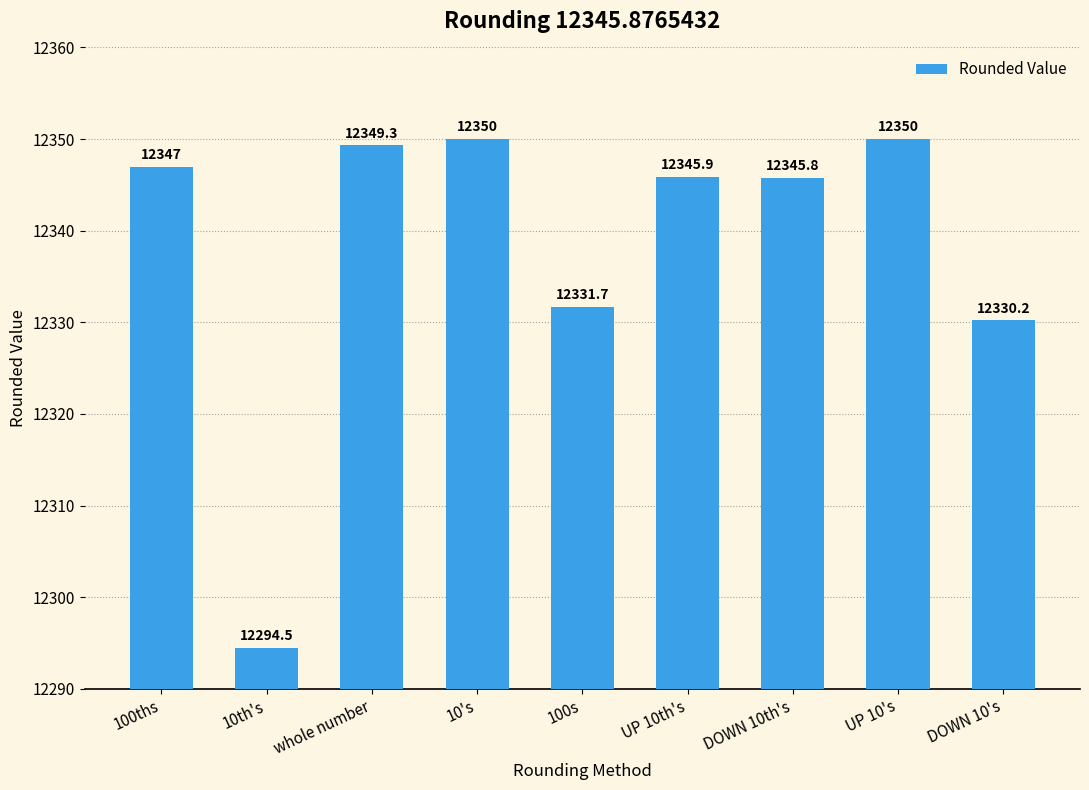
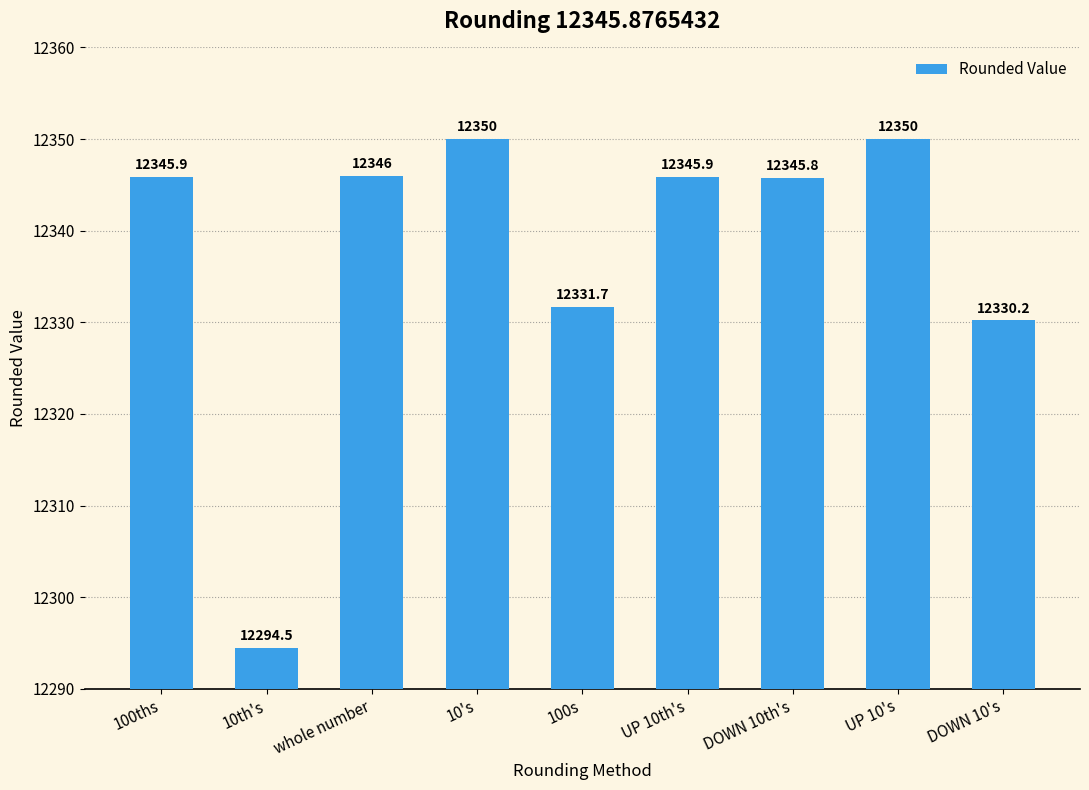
  {
-   "100ths": 12347,
+   "100ths": 12345.9,
    "10th's": 12294.5,
-   "whole number": 12349.3,
+   "whole number": 12346,
    "10's": 12350,
    "100s": 12331.7,
    "UP 10th's": 12345.9,
    "DOWN 10th's": 12345.8,
    "UP 10's": 12350,
    "DOWN 10's": 12330.2
  }
